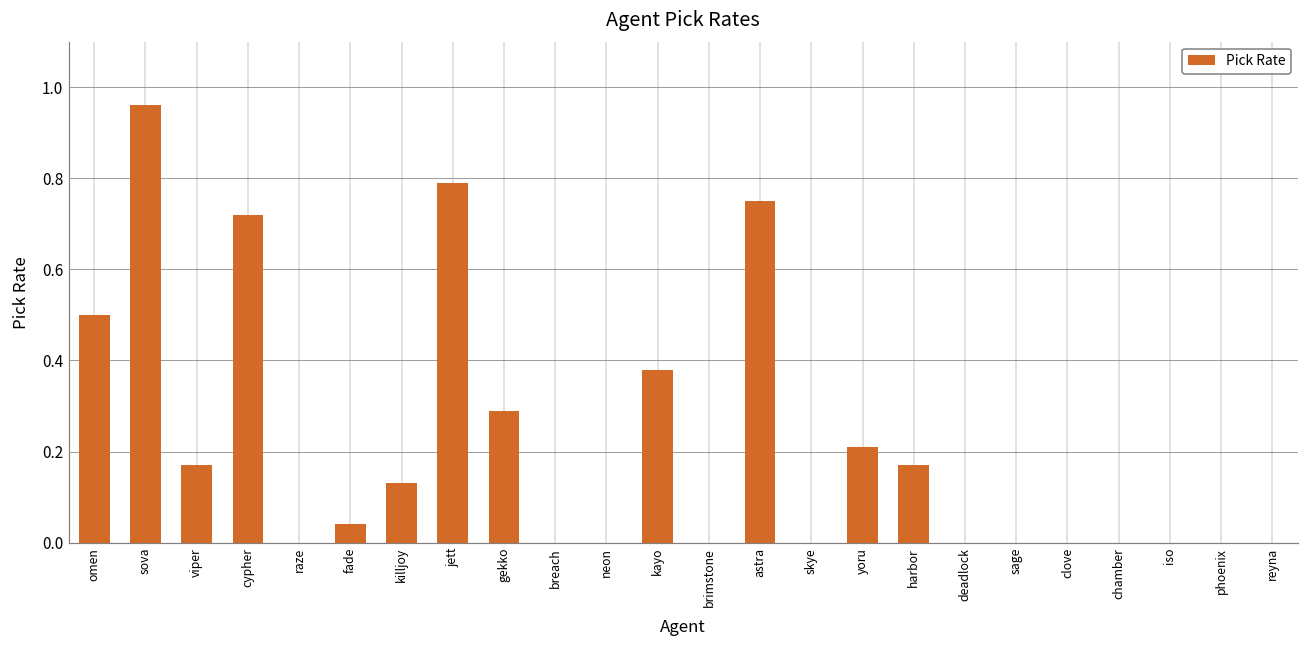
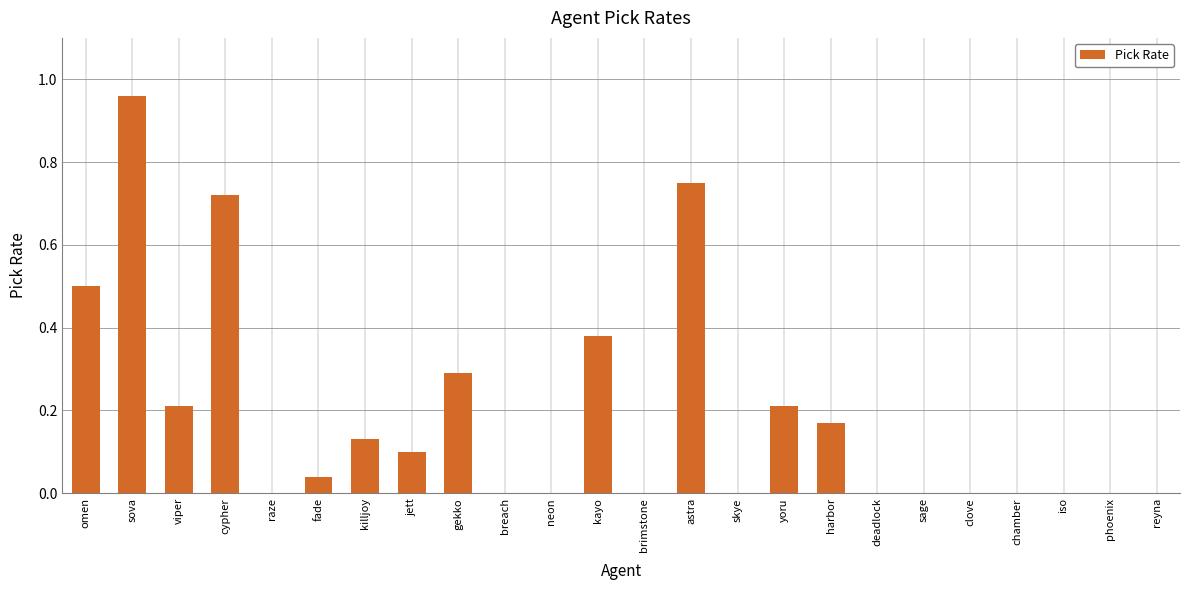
  {
    "omen": 0.50,
    "sova": 0.96,
-   "viper": 0.17,
+   "viper": 0.21,
    "cypher": 0.72,
    "raze": 0.00,
    "fade": 0.04,
    "killjoy": 0.13,
-   "jett": 0.79,
+   "jett": 0.10,
    "gekko": 0.29,
    "breach": 0.00,
    "neon": 0.00,
    "kayo": 0.38,
    "brimstone": 0.00,
    "astra": 0.75,
    "skye": 0.00,
    "yoru": 0.21,
    "harbor": 0.17,
    "deadlock": 0.00,
    "sage": 0.00,
    "clove": 0.00,
    "chamber": 0.00,
    "iso": 0.00,
    "phoenix": 0.00,
    "reyna": 0.00
  }
